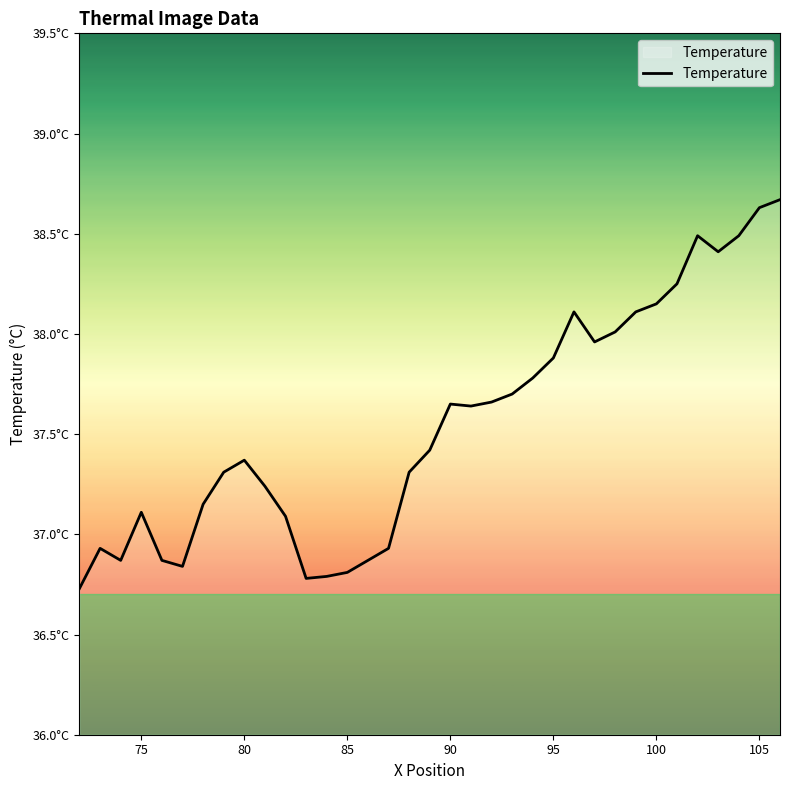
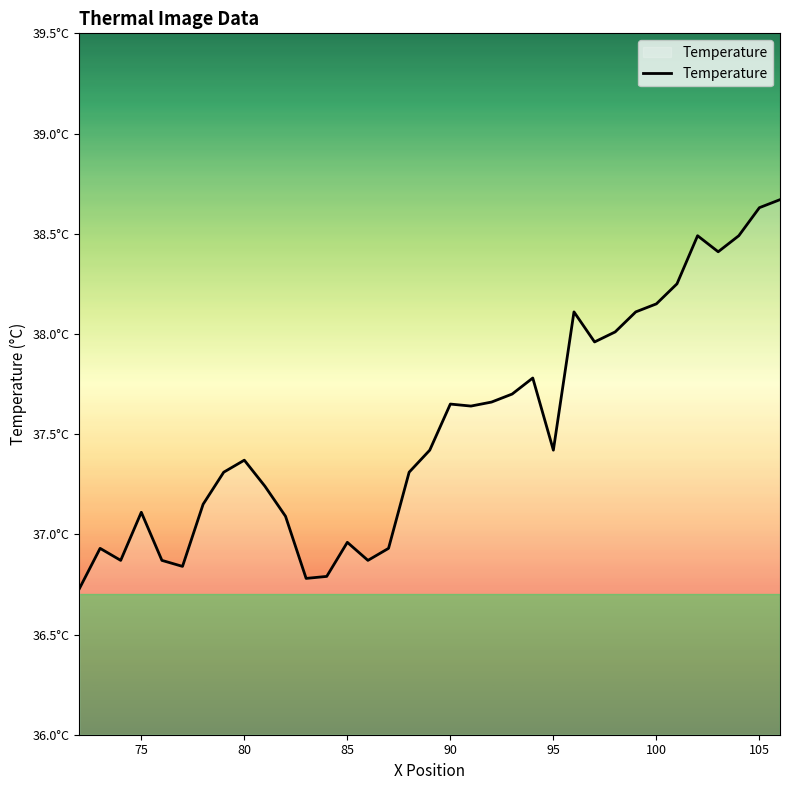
  {
    "75": "37.11°C",
    "80": "37.37°C",
-   "85": "36.81°C",
+   "85": "36.96°C",
    "90": "37.65°C",
-   "95": "37.88°C",
+   "95": "37.42°C",
    "100": "38.15°C",
    "105": "38.63°C"
  }
